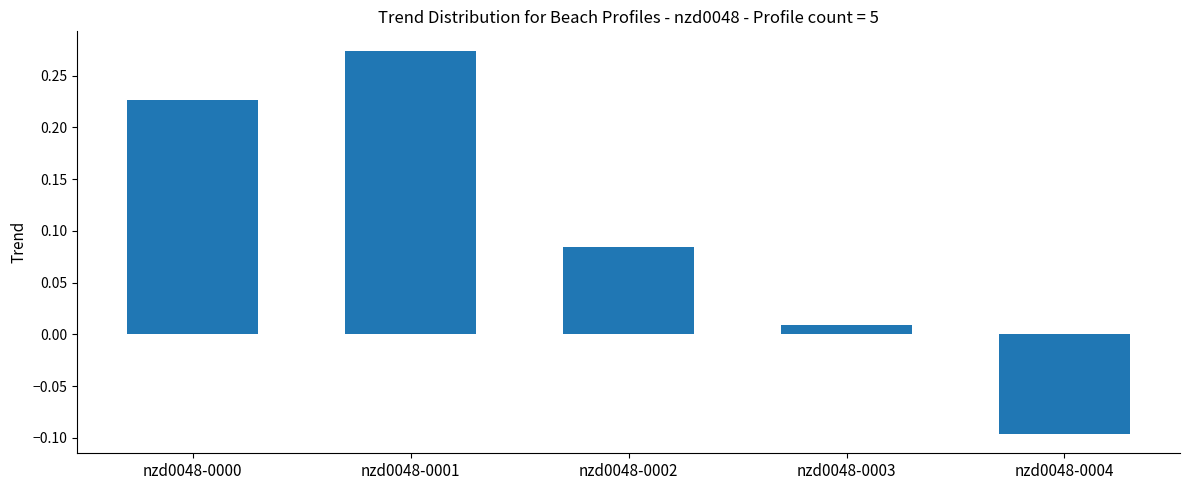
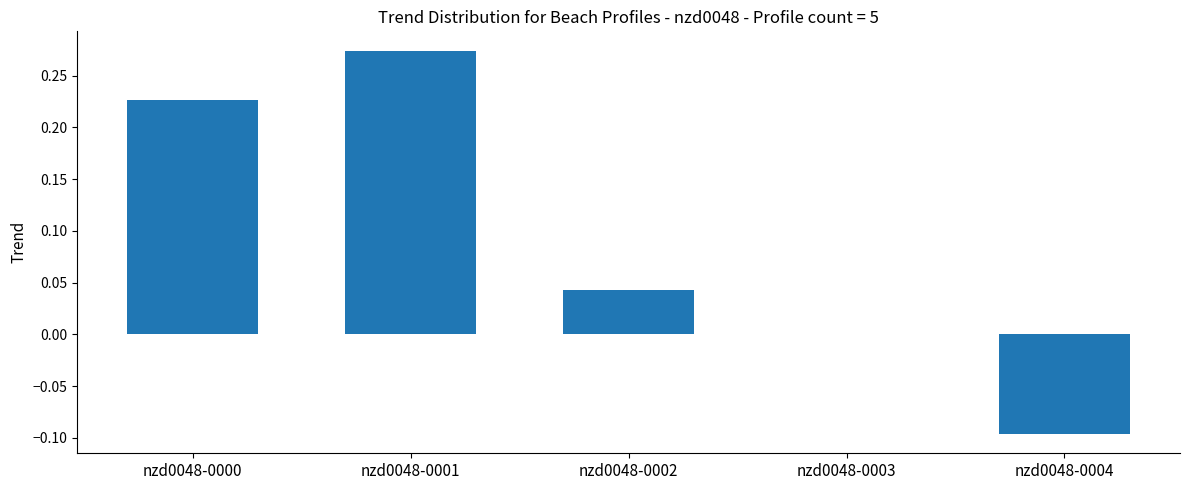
  {
    "nzd0048-0000": 0.227,
    "nzd0048-0001": 0.274,
-   "nzd0048-0002": 0.084,
-   "nzd0048-0003": 0.009,
+   "nzd0048-0002": 0.042,
+   "nzd0048-0003": 0.001,
    "nzd0048-0004": -0.096
  }
